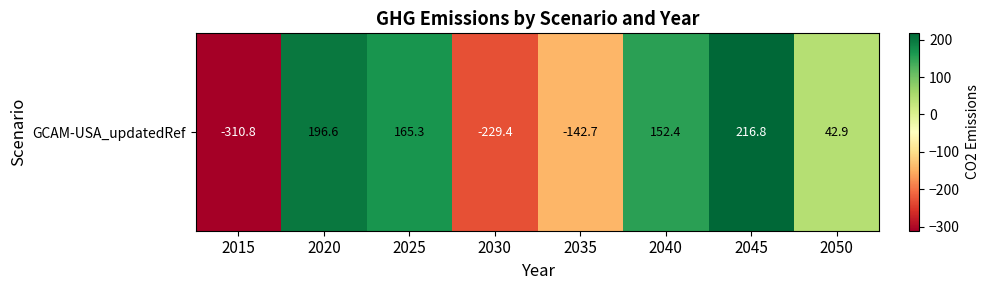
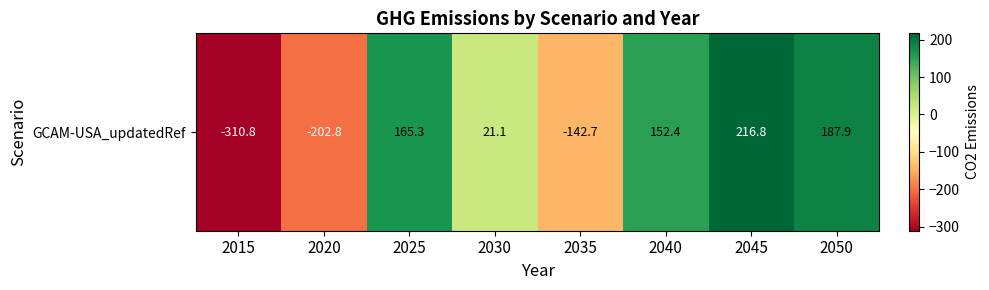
  {
    "GCAM-USA_updatedRef": {
      "2015": -310.8,
-     "2020": 196.6,
+     "2020": -202.8,
      "2025": 165.3,
-     "2030": -229.4,
+     "2030": 21.1,
      "2035": -142.7,
      "2040": 152.4,
      "2045": 216.8,
-     "2050": 42.9
+     "2050": 187.9
    }
  }
